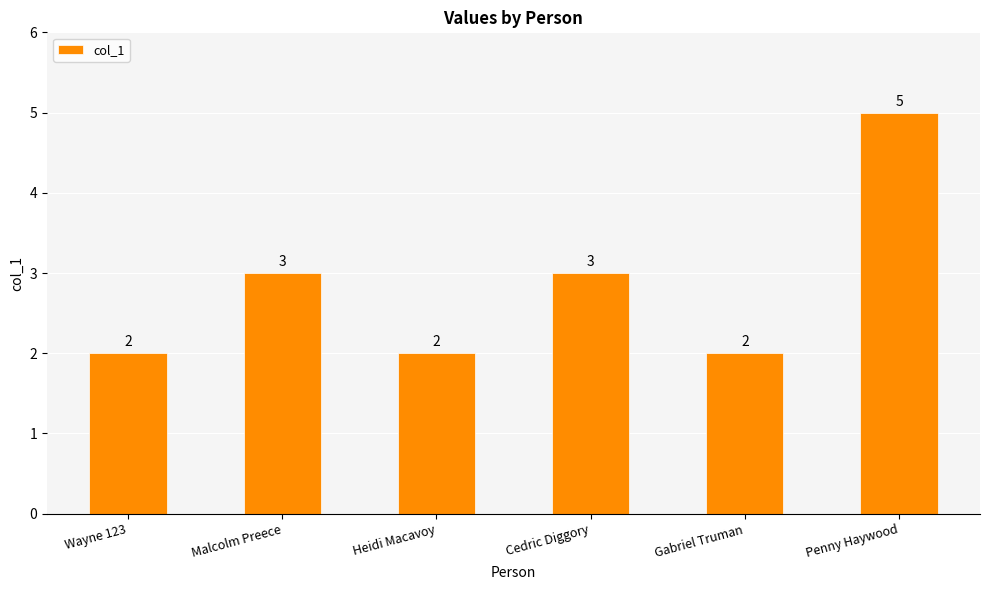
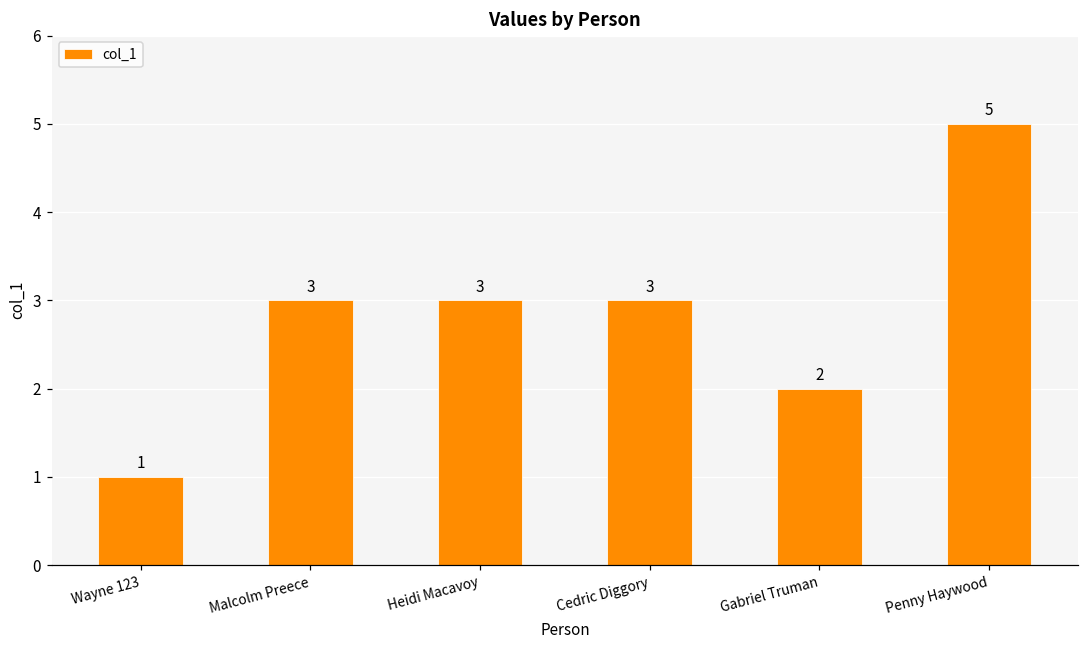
  {
-   "Wayne 123": 2,
+   "Wayne 123": 1,
    "Malcolm Preece": 3,
-   "Heidi Macavoy": 2,
+   "Heidi Macavoy": 3,
    "Cedric Diggory": 3,
    "Gabriel Truman": 2,
    "Penny Haywood": 5
  }
